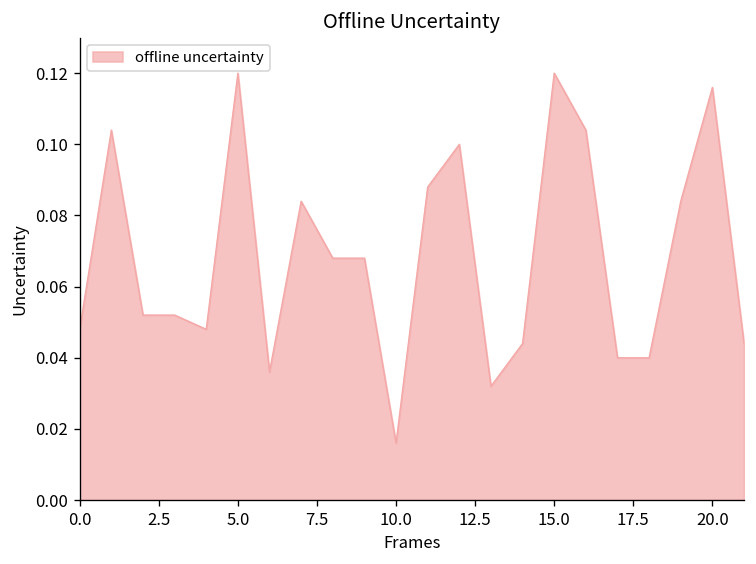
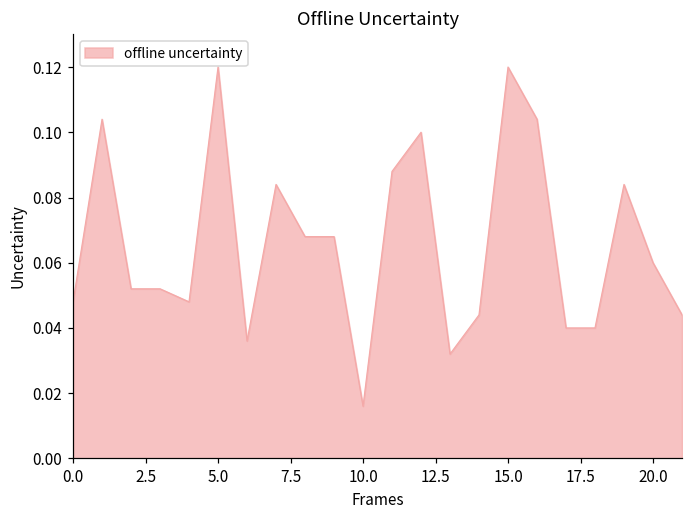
  {
    "0.0": 0.048,
    "5.0": 0.120,
    "10.0": 0.016,
    "15.0": 0.120,
-   "20.0": 0.116
+   "20.0": 0.060
  }
